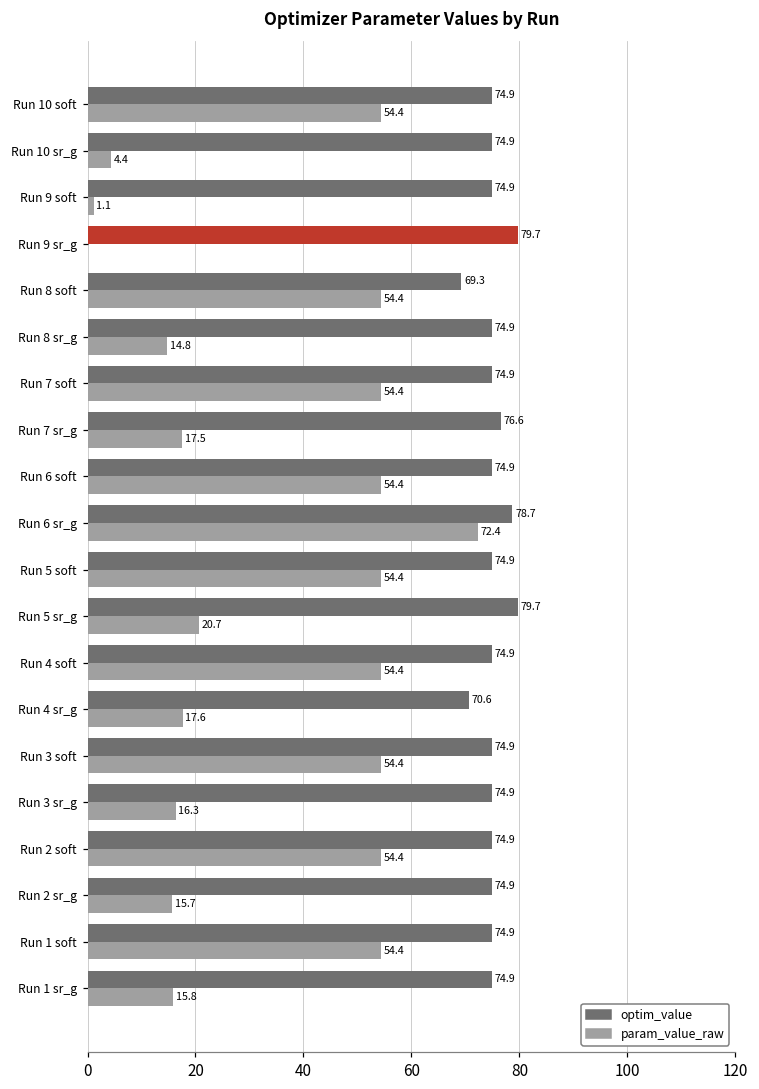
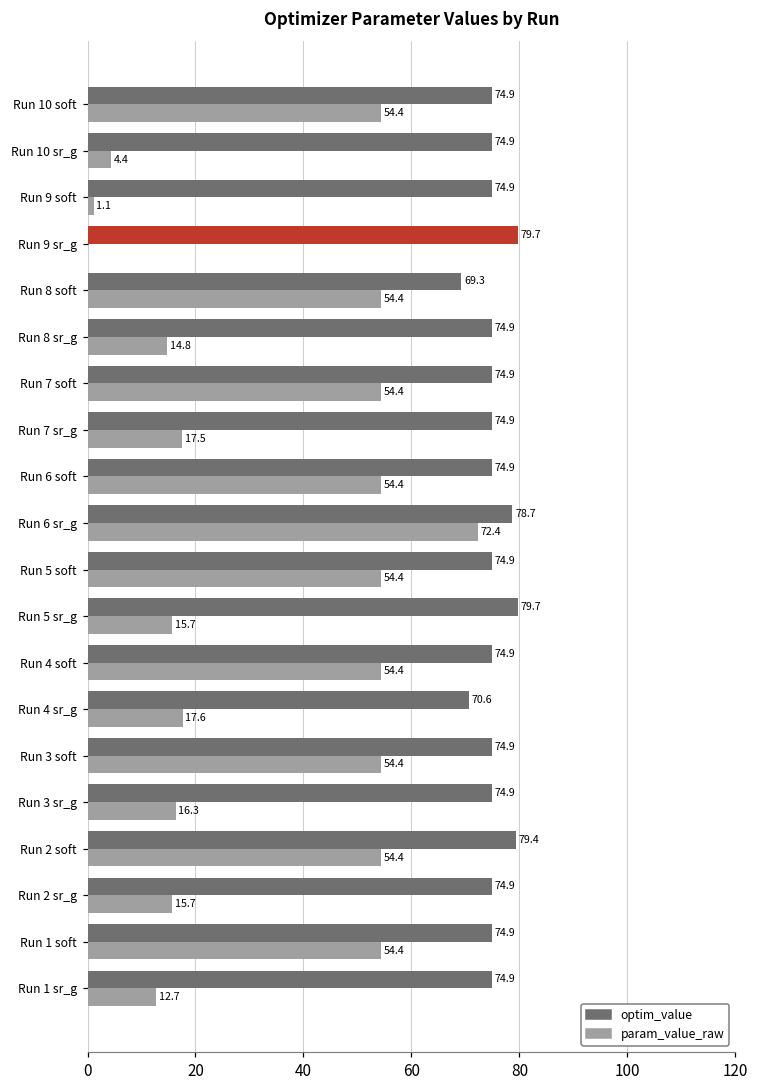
  {
    "optim_value": {
      "Run 10 soft": 74.9,
      "Run 10 sr_g": 74.9,
      "Run 9 soft": 74.9,
      "Run 9 sr_g": 79.7,
      "Run 8 soft": 69.3,
      "Run 8 sr_g": 74.9,
      "Run 7 soft": 74.9,
-     "Run 7 sr_g": 76.6,
+     "Run 7 sr_g": 74.9,
      "Run 6 soft": 74.9,
      "Run 6 sr_g": 78.7,
      "Run 5 soft": 74.9,
      "Run 5 sr_g": 79.7,
      "Run 4 soft": 74.9,
      "Run 4 sr_g": 70.6,
      "Run 3 soft": 74.9,
      "Run 3 sr_g": 74.9,
-     "Run 2 soft": 74.9,
+     "Run 2 soft": 79.4,
      "Run 2 sr_g": 74.9,
      "Run 1 soft": 74.9,
      "Run 1 sr_g": 74.9
    },
    "param_value_raw": {
      "Run 10 soft": 54.4,
      "Run 10 sr_g": 4.4,
      "Run 9 soft": 1.1,
      "Run 8 soft": 54.4,
      "Run 8 sr_g": 14.8,
      "Run 7 soft": 54.4,
      "Run 7 sr_g": 17.5,
      "Run 6 soft": 54.4,
      "Run 6 sr_g": 72.4,
      "Run 5 soft": 54.4,
-     "Run 5 sr_g": 20.7,
+     "Run 5 sr_g": 15.7,
      "Run 4 soft": 54.4,
      "Run 4 sr_g": 17.6,
      "Run 3 soft": 54.4,
      "Run 3 sr_g": 16.3,
      "Run 2 soft": 54.4,
      "Run 2 sr_g": 15.7,
      "Run 1 soft": 54.4,
-     "Run 1 sr_g": 15.8
+     "Run 1 sr_g": 12.7
    }
  }
